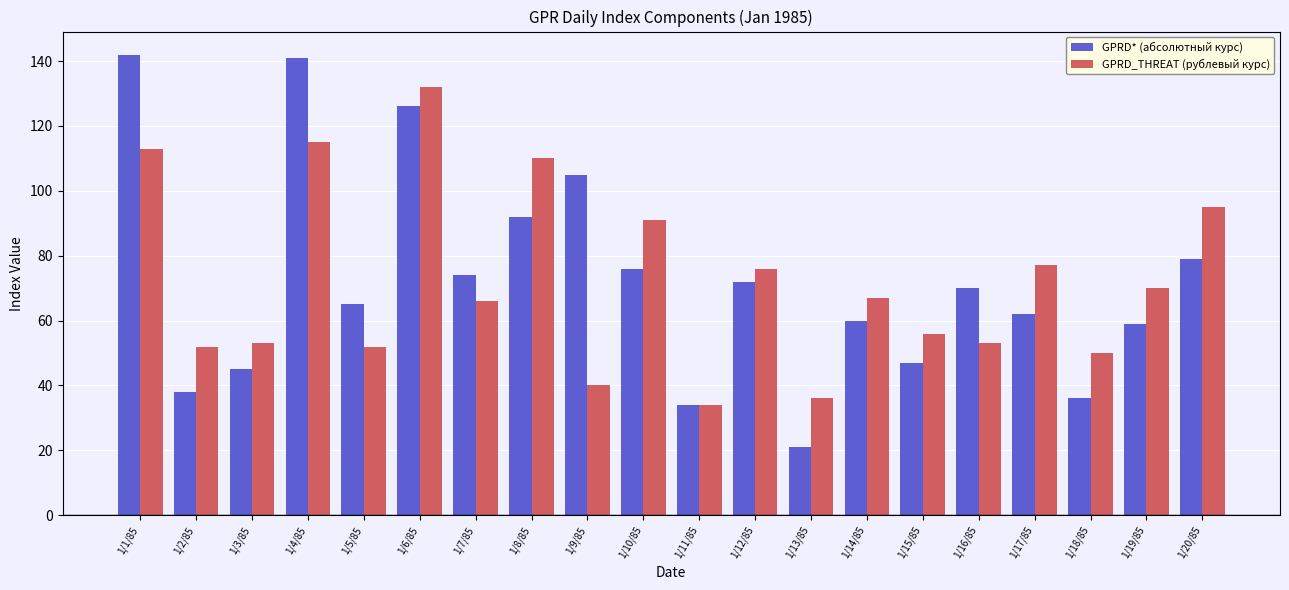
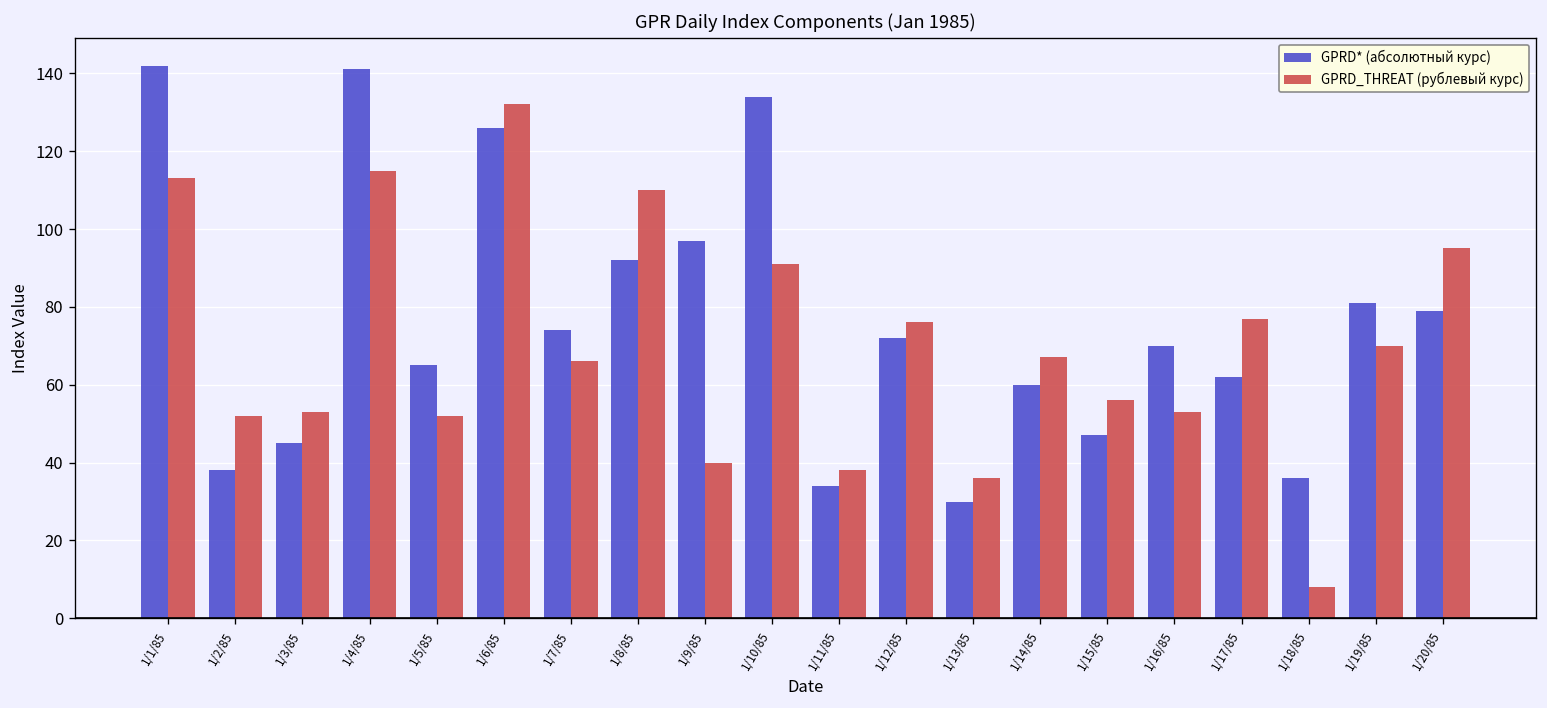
  {
    "GPRD* (абсолютный курс)": {
      "1/1/85": 142,
      "1/2/85": 38,
      "1/3/85": 45,
      "1/4/85": 141,
      "1/5/85": 65,
      "1/6/85": 126,
      "1/7/85": 74,
      "1/8/85": 92,
-     "1/9/85": 105,
-     "1/10/85": 76,
+     "1/9/85": 97,
+     "1/10/85": 134,
      "1/11/85": 34,
      "1/12/85": 72,
-     "1/13/85": 21,
+     "1/13/85": 30,
      "1/14/85": 60,
      "1/15/85": 47,
      "1/16/85": 70,
      "1/17/85": 62,
      "1/18/85": 36,
-     "1/19/85": 59,
+     "1/19/85": 81,
      "1/20/85": 79
    },
    "GPRD_THREAT (рублевый курс)": {
      "1/1/85": 113,
      "1/2/85": 52,
      "1/3/85": 53,
      "1/4/85": 115,
      "1/5/85": 52,
      "1/6/85": 132,
      "1/7/85": 66,
      "1/8/85": 110,
      "1/9/85": 40,
      "1/10/85": 91,
-     "1/11/85": 34,
+     "1/11/85": 38,
      "1/12/85": 76,
      "1/13/85": 36,
      "1/14/85": 67,
      "1/15/85": 56,
      "1/16/85": 53,
      "1/17/85": 77,
-     "1/18/85": 50,
+     "1/18/85": 8,
      "1/19/85": 70,
      "1/20/85": 95
    }
  }
